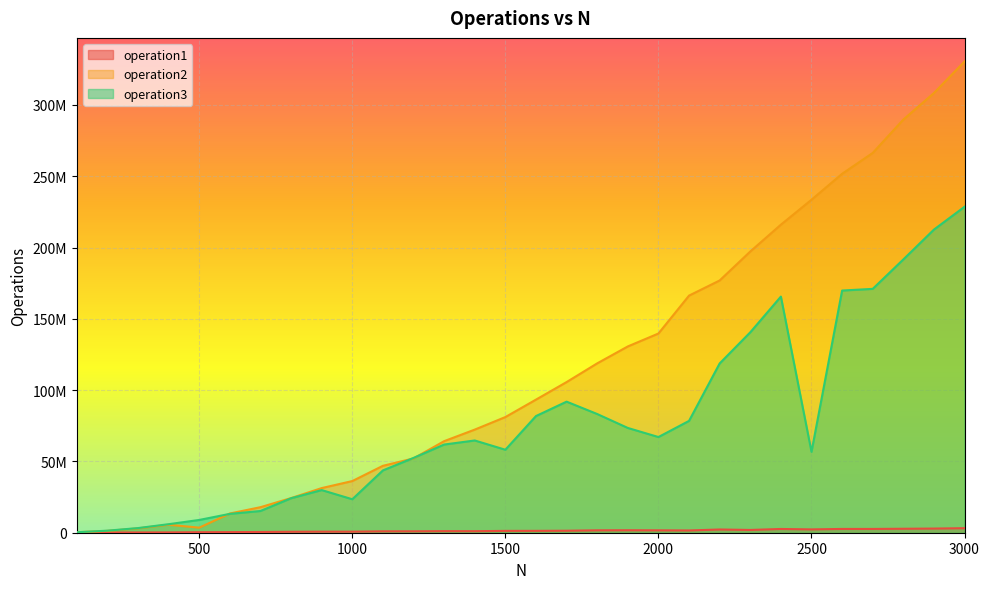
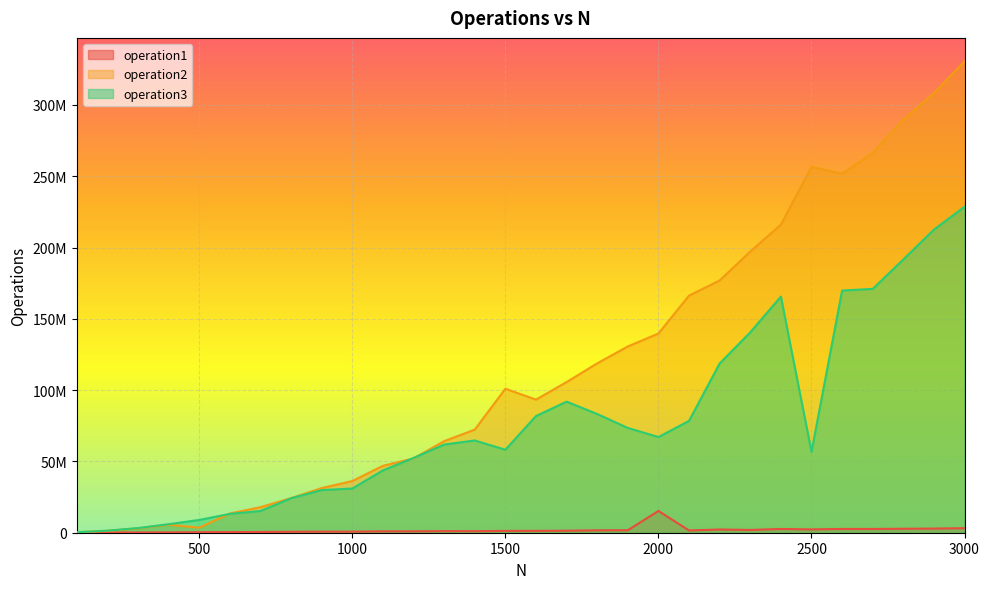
  {
    "operation1": {
      "500": 0,
      "1000": 1000000,
      "1500": 1000000,
-     "2000": 2000000,
+     "2000": 15000000,
      "2500": 2000000,
      "3000": 3000000
    },
    "operation2": {
      "500": 4000000,
      "1000": 36000000,
-     "1500": 81000000,
+     "1500": 101000000,
      "2000": 140000000,
-     "2500": 233000000,
+     "2500": 257000000,
      "3000": 330000000
    },
    "operation3": {
      "500": 9000000,
-     "1000": 23000000,
+     "1000": 31000000,
      "1500": 58000000,
      "2000": 67000000,
      "2500": 57000000,
      "3000": 229000000
    }
  }
